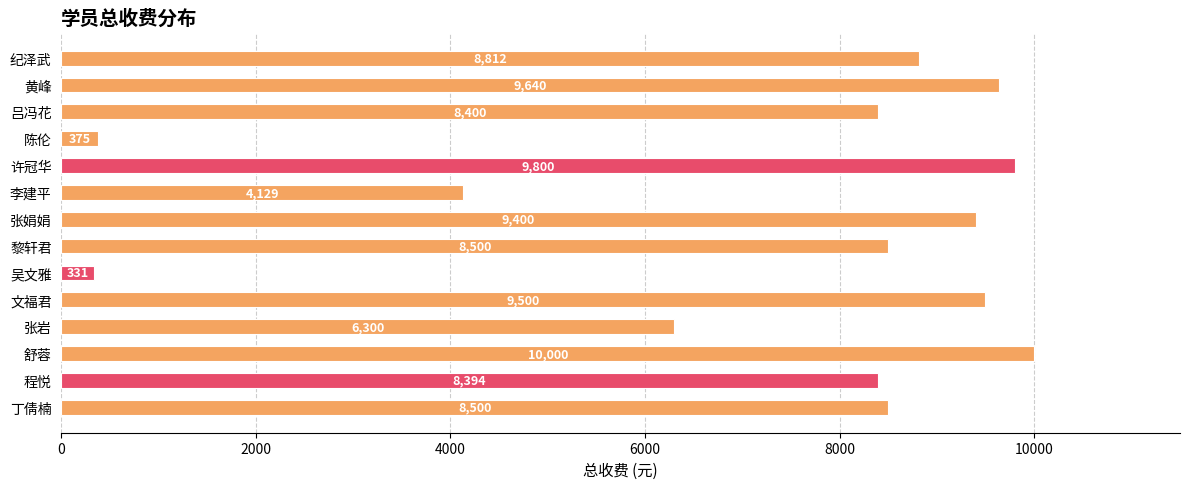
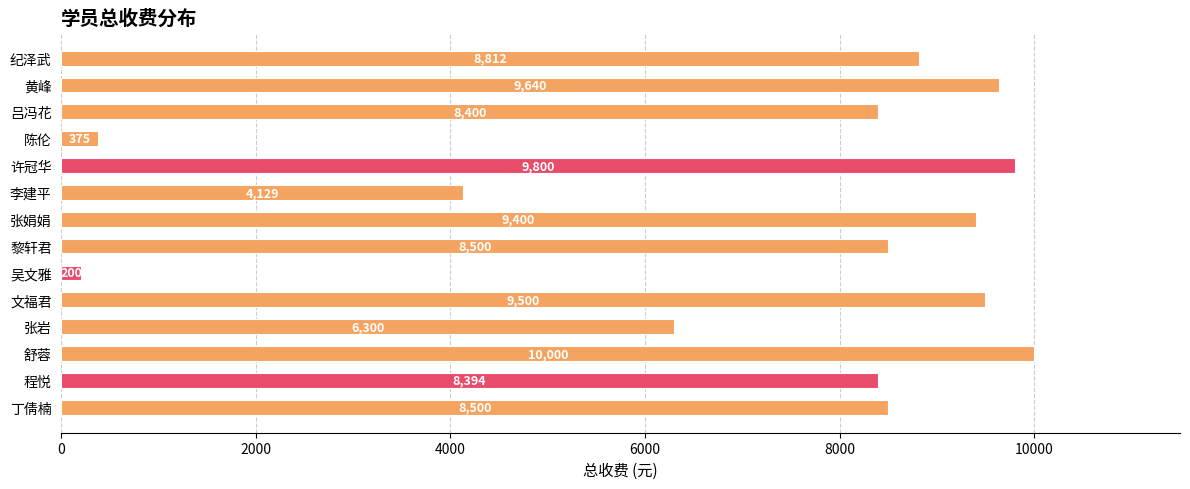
  {
    "纪泽武": "8,812",
    "黄峰": "9,640",
    "吕冯花": "8,400",
    "陈伦": "375",
    "许冠华": "9,800",
    "李建平": "4,129",
    "张娟娟": "9,400",
    "黎轩君": "8,500",
-   "吴文雅": "331",
+   "吴文雅": "200",
    "文福君": "9,500",
    "张岩": "6,300",
    "舒蓉": "10,000",
    "程悦": "8,394",
    "丁倩楠": "8,500"
  }
